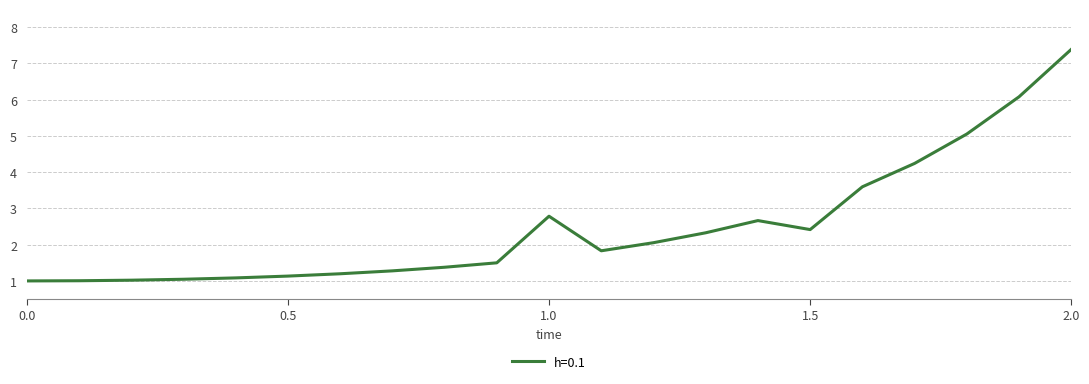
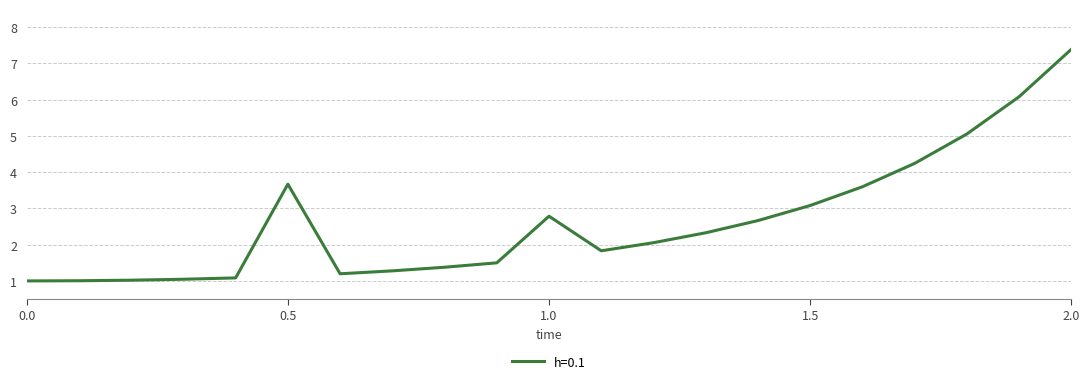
  {
    "0.0": 1.0,
-   "0.5": 1.1,
+   "0.5": 3.7,
    "1.0": 2.8,
-   "1.5": 2.4,
+   "1.5": 3.1,
    "2.0": 7.4
  }
